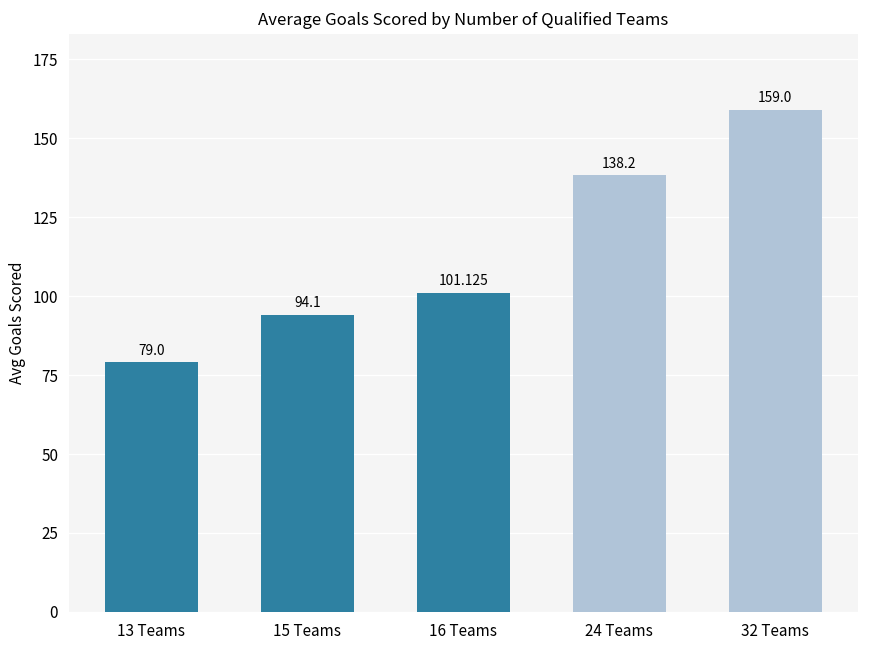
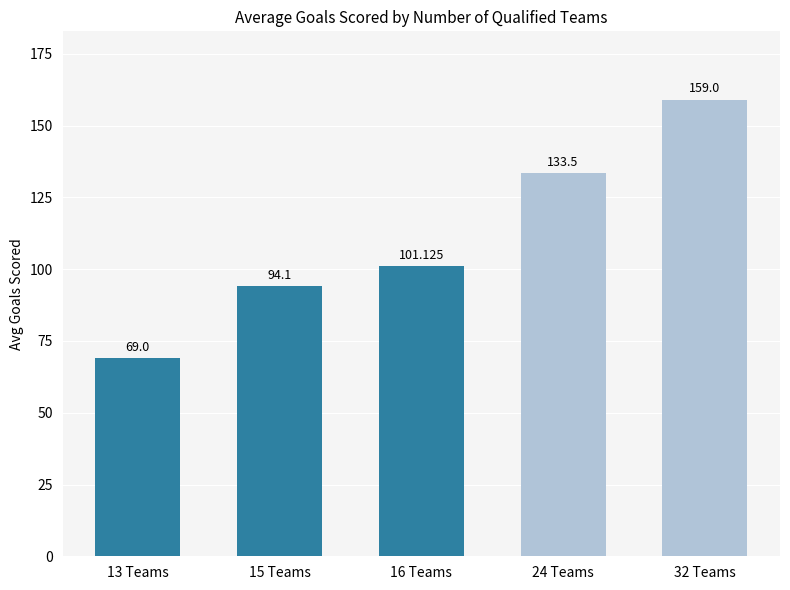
  {
-   "13 Teams": 79.0,
+   "13 Teams": 69.0,
    "15 Teams": 94.1,
    "16 Teams": 101.125,
-   "24 Teams": 138.2,
+   "24 Teams": 133.5,
    "32 Teams": 159.0
  }
